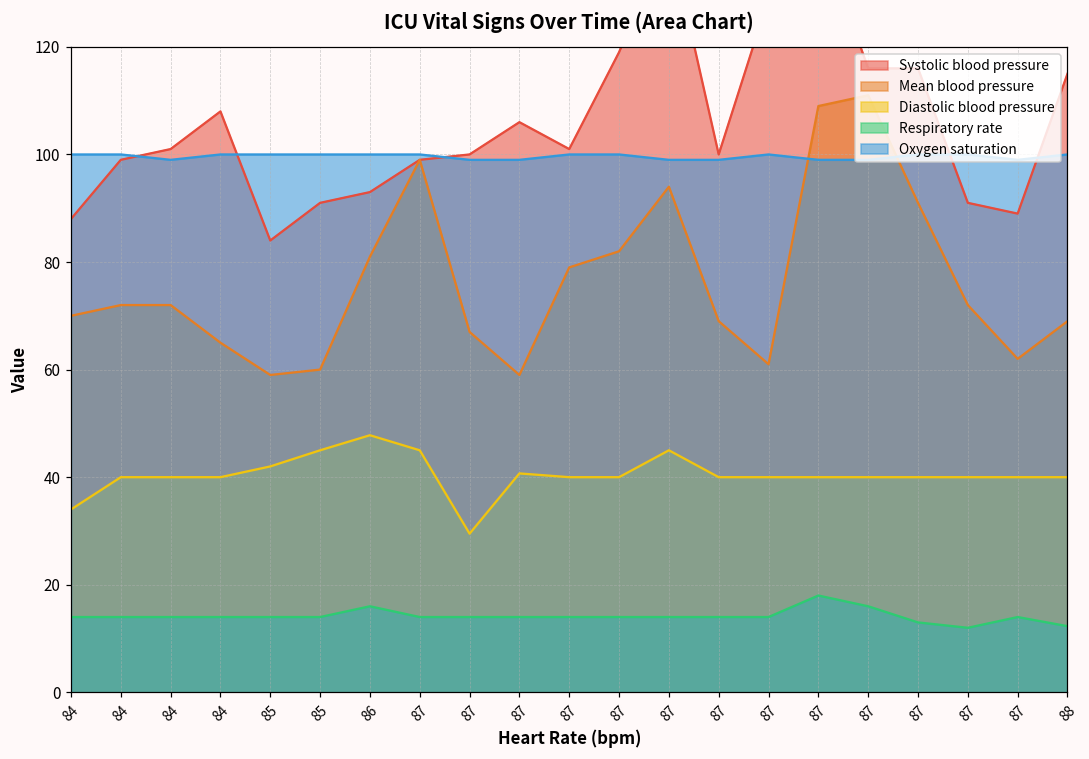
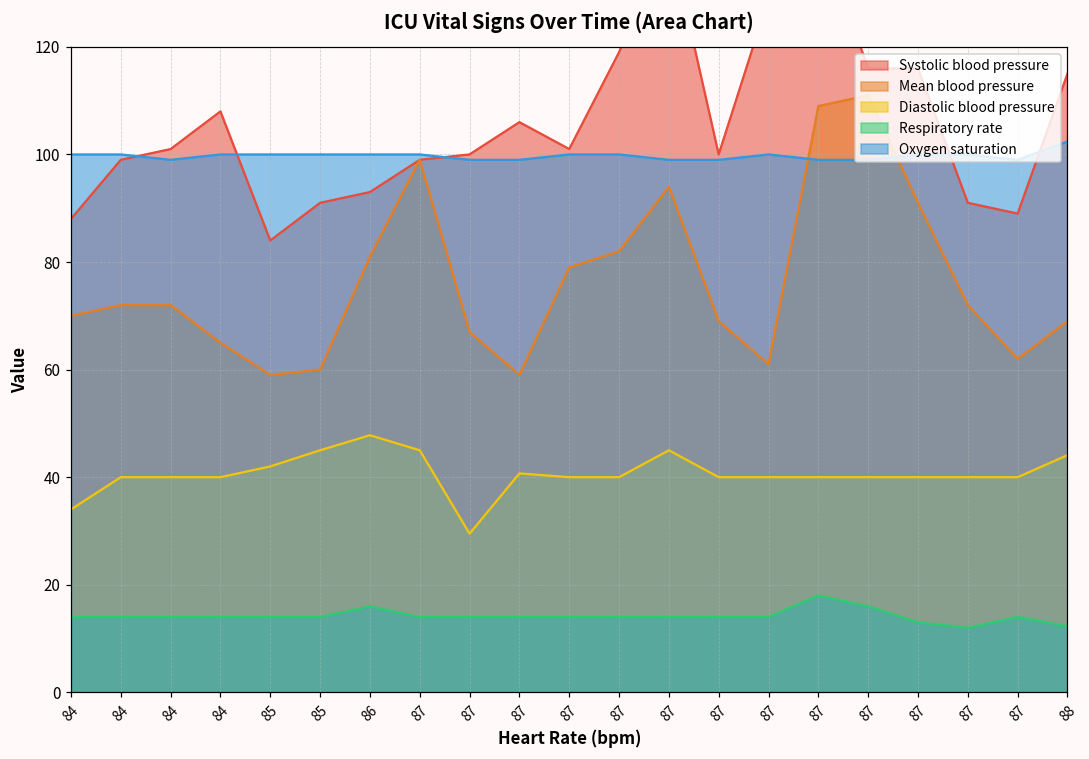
  {
    "Diastolic blood pressure": {
      "86": 48,
-     "88": 40
+     "88": 44
    },
    "Respiratory rate": {
      "86": 16,
      "88": 12
    },
    "Oxygen saturation": {
      "86": 100,
-     "88": 100
+     "88": 102
    }
  }
